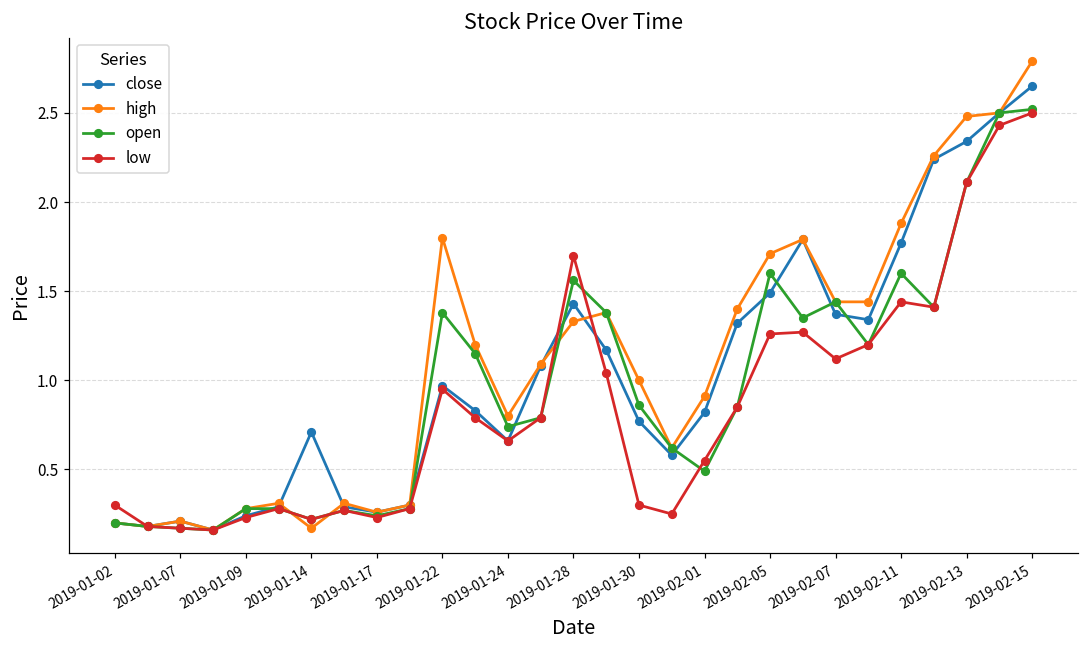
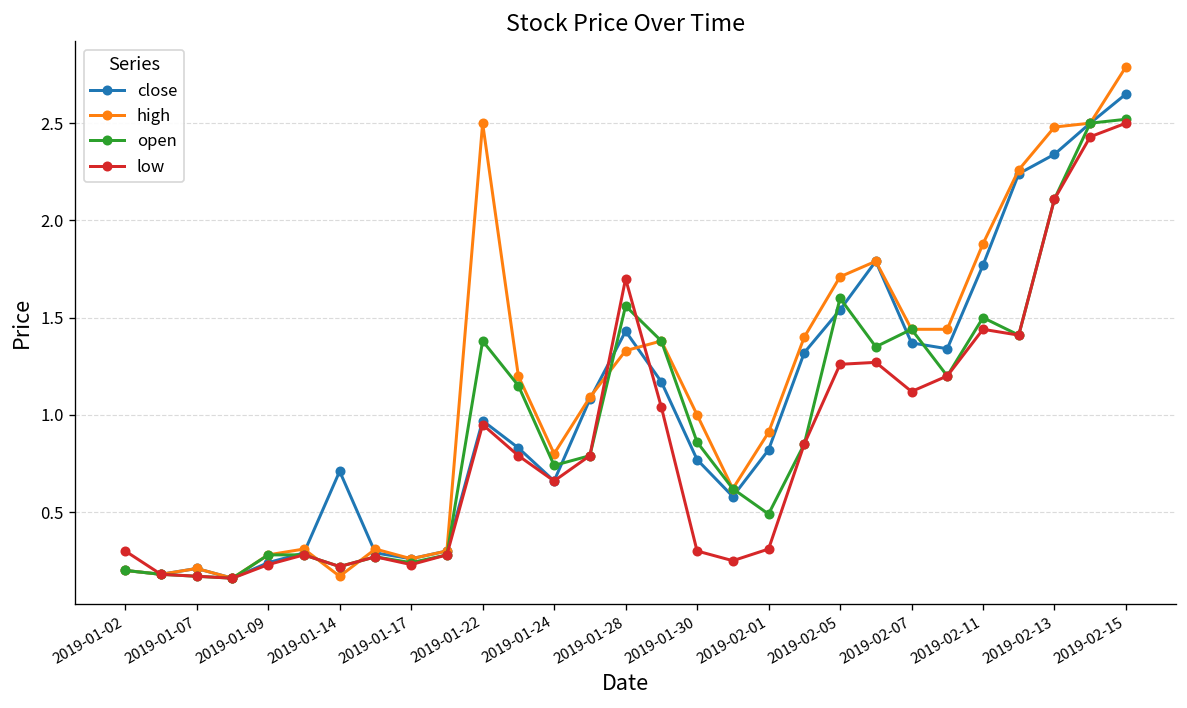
  {
    "close": {
      "2019-01-14": 0.71,
      "2019-01-22": 0.97,
      "2019-01-28": 1.43,
      "2019-01-30": 0.77,
      "2019-02-01": 0.82,
-     "2019-02-05": 1.49,
+     "2019-02-05": 1.54,
      "2019-02-07": 1.37,
      "2019-02-11": 1.77,
      "2019-02-13": 2.34,
      "2019-02-15": 2.65
    },
    "high": {
      "2019-01-14": 0.17,
-     "2019-01-22": 1.8,
+     "2019-01-22": 2.5,
      "2019-01-24": 0.8,
      "2019-01-28": 1.33,
      "2019-01-30": 1.0,
      "2019-02-01": 0.9,
      "2019-02-05": 1.7,
      "2019-02-11": 1.88,
      "2019-02-13": 2.48,
      "2019-02-15": 2.8
    },
    "open": {
      "2019-01-22": 1.38,
      "2019-01-24": 0.74,
      "2019-01-28": 1.56,
      "2019-01-30": 0.86,
      "2019-02-01": 0.5,
      "2019-02-05": 1.6,
-     "2019-02-11": 1.6,
+     "2019-02-11": 1.5,
      "2019-02-15": 2.52
    },
    "low": {
      "2019-01-02": 0.30,
      "2019-01-22": 0.95,
      "2019-01-28": 1.70,
      "2019-01-30": 0.30,
-     "2019-02-01": 0.55,
+     "2019-02-01": 0.31,
      "2019-02-05": 1.26,
      "2019-02-07": 1.12,
      "2019-02-11": 1.44,
      "2019-02-15": 2.50
    }
  }
